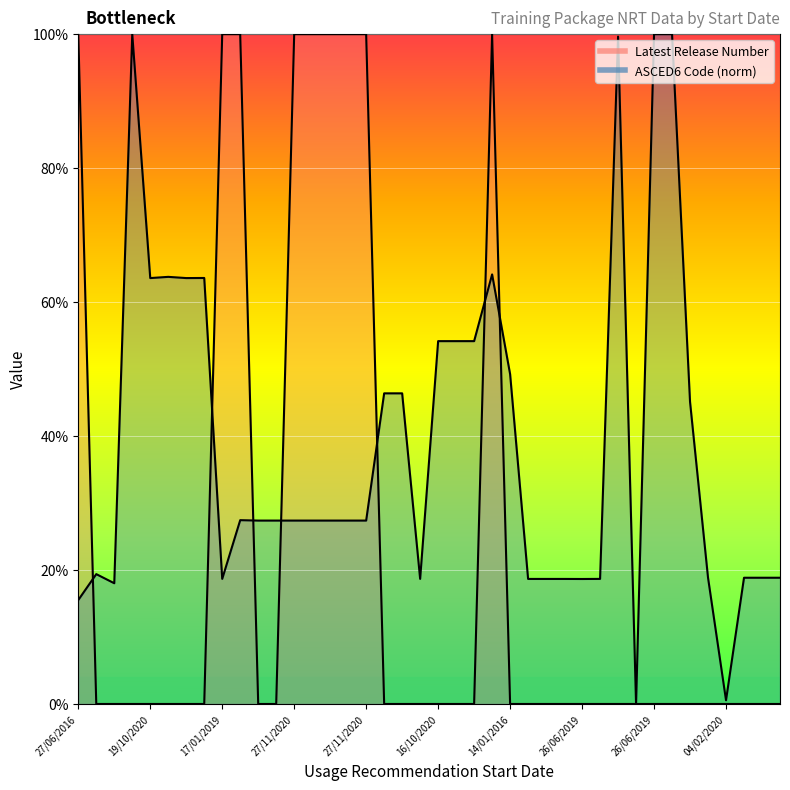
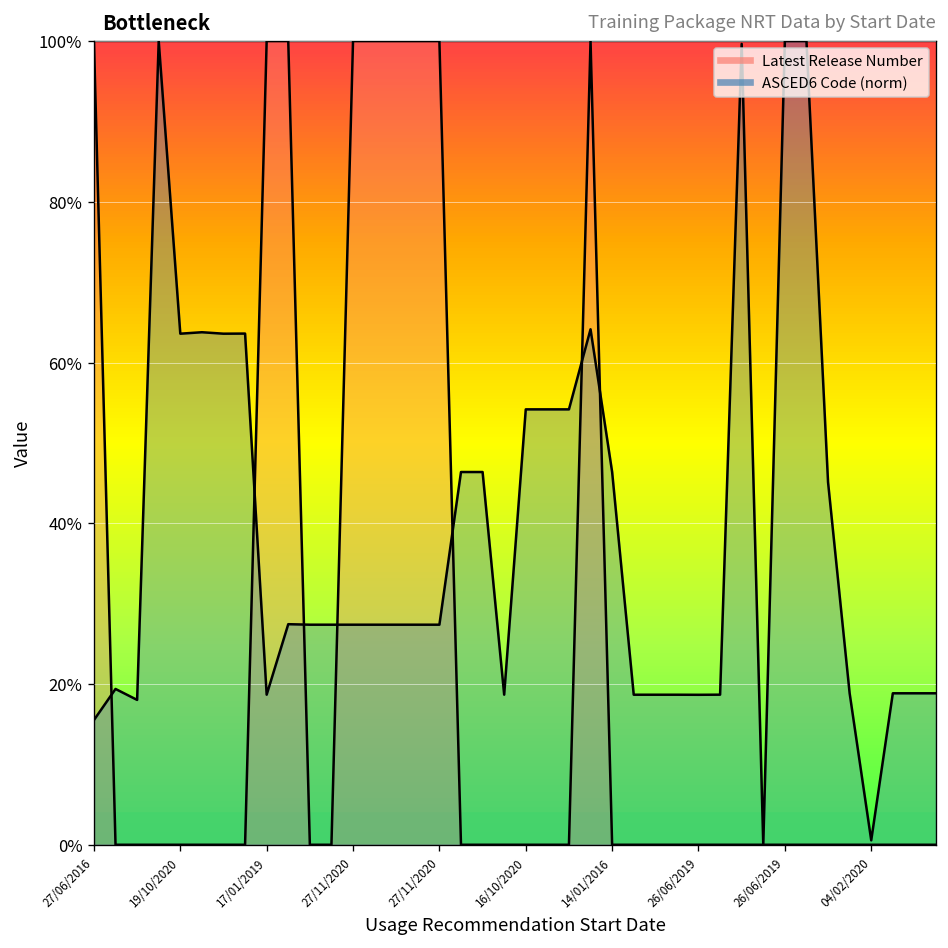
  {
    "Latest Release Number": {
      "27/06/2016": "100%"
    },
    "ASCED6 Code (norm)": {
      "27/06/2016": "16%",
-     "14/01/2016": "49%"
+     "14/01/2016": "46%"
    }
  }
